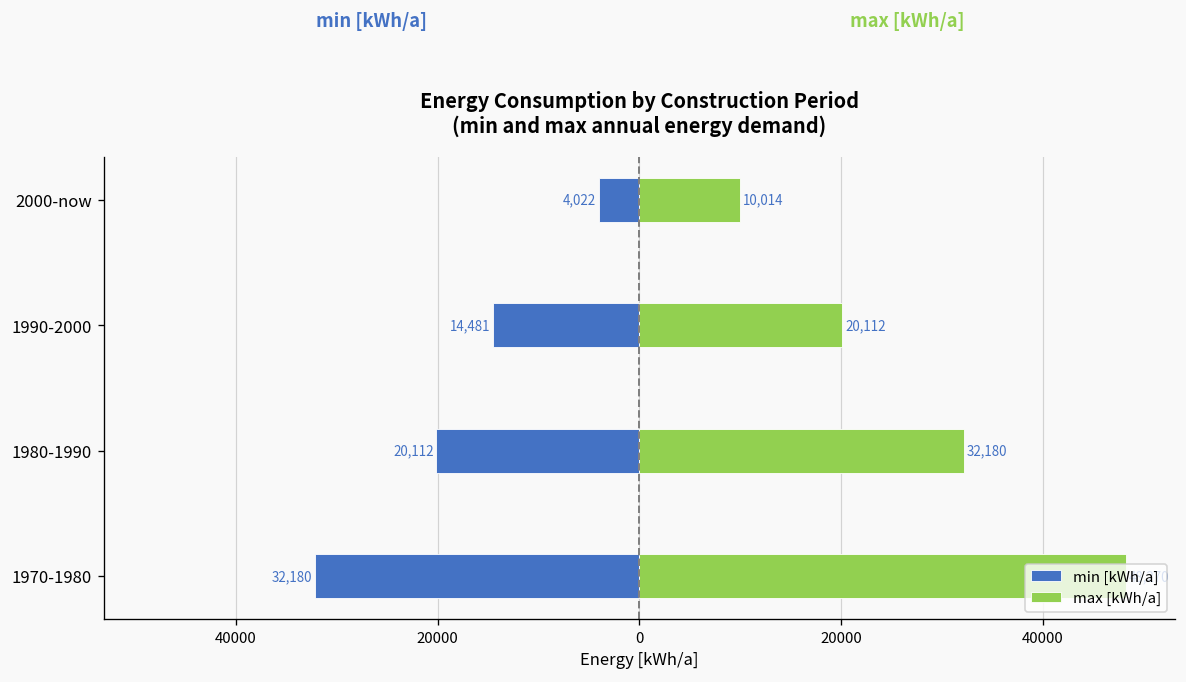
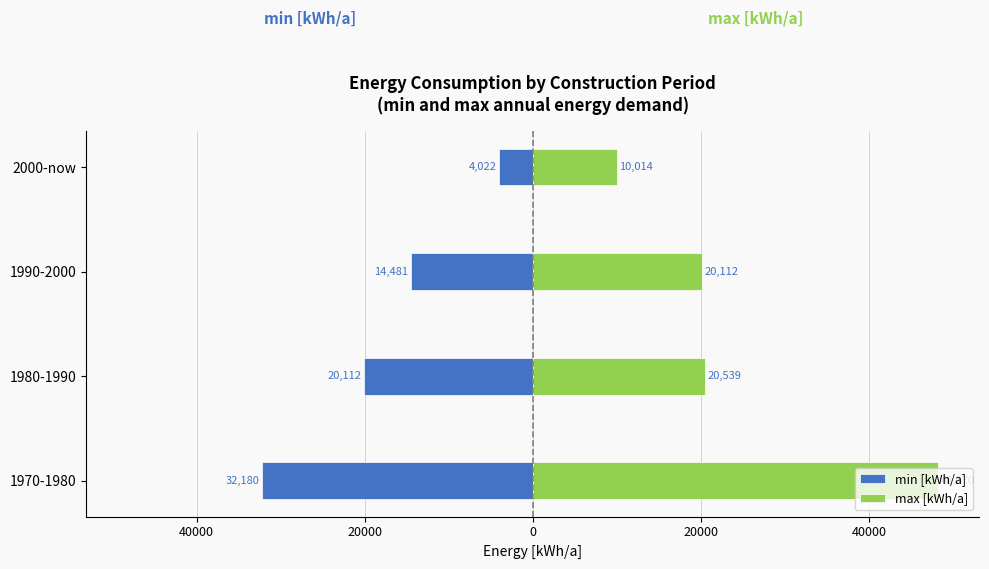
  {
    "max [kWh/a]": {
      "2000-now": "10,014",
      "1990-2000": "20,112",
-     "1980-1990": "32,180"
+     "1980-1990": "20,539"
    }
  }
